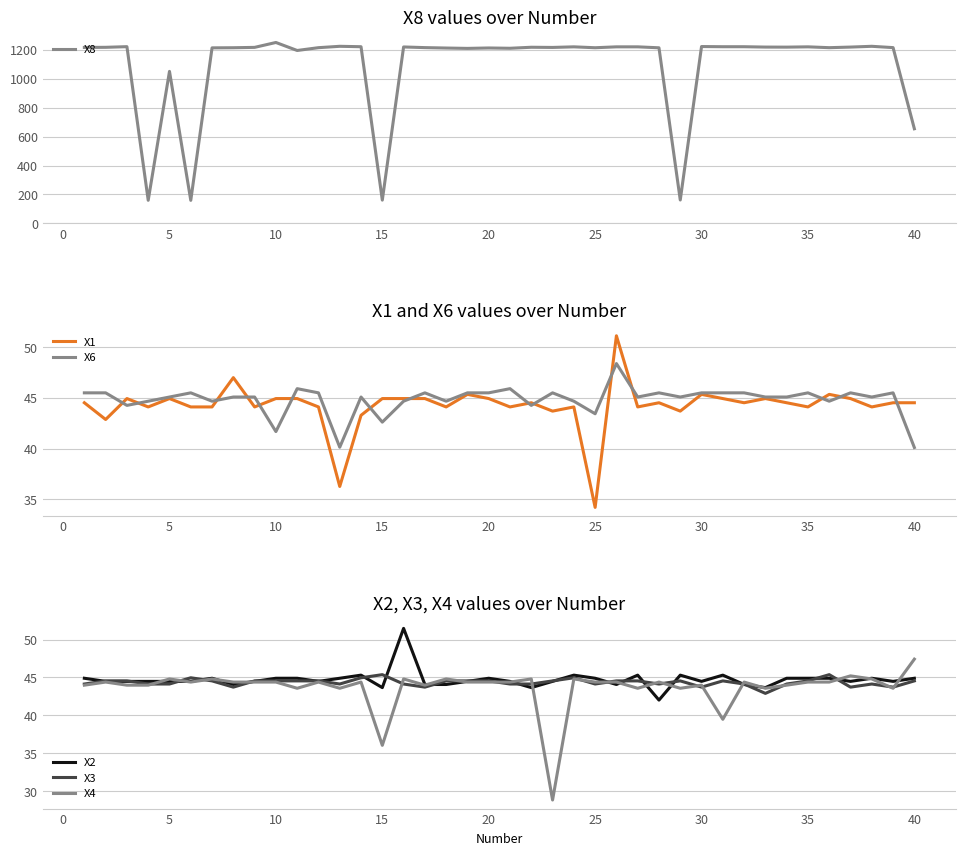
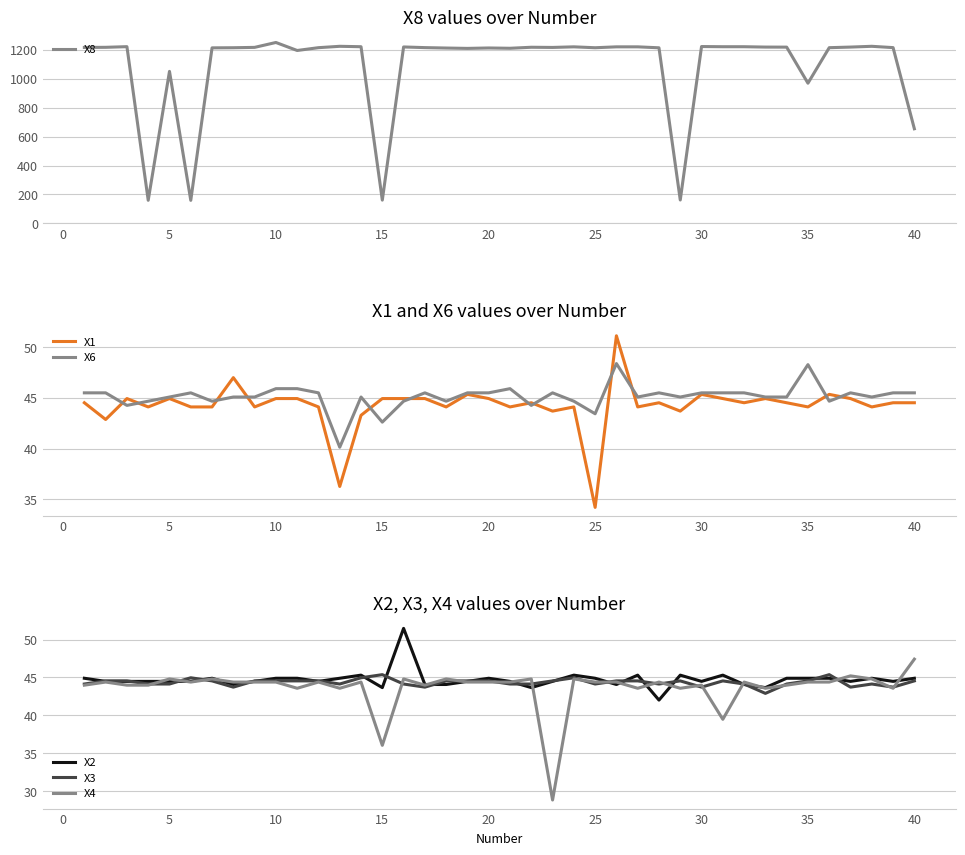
  {
    "X8 values over Number": {
      "5": 1050,
      "10": 1250,
      "15": 160,
      "20": 1210,
      "25": 1220,
      "30": 1220,
-     "35": 1220,
+     "35": 970,
      "40": 650
    },
    "X1 and X6 values over Number": {
      "X1": {
        "10": 44.9,
        "15": 44.9,
        "20": 44.9,
        "25": 34.2,
        "35": 44.1,
        "40": 44.5
      },
      "X6": {
-       "10": 41.7,
+       "10": 45.9,
        "15": 42.6,
        "20": 45.5,
        "25": 43.4,
-       "35": 45.5,
-       "40": 40.1
+       "35": 48.3,
+       "40": 45.5
      }
    },
    "X2, X3, X4 values over Number": {
      "X2": {
        "10": 45,
        "15": 44,
        "20": 45,
        "25": 45,
        "30": 44,
        "35": 45,
        "40": 45
      },
      "X3": {
        "5": 44,
        "15": 45,
        "40": 45
      },
      "X4": {
        "15": 36,
        "40": 47
      }
    }
  }
